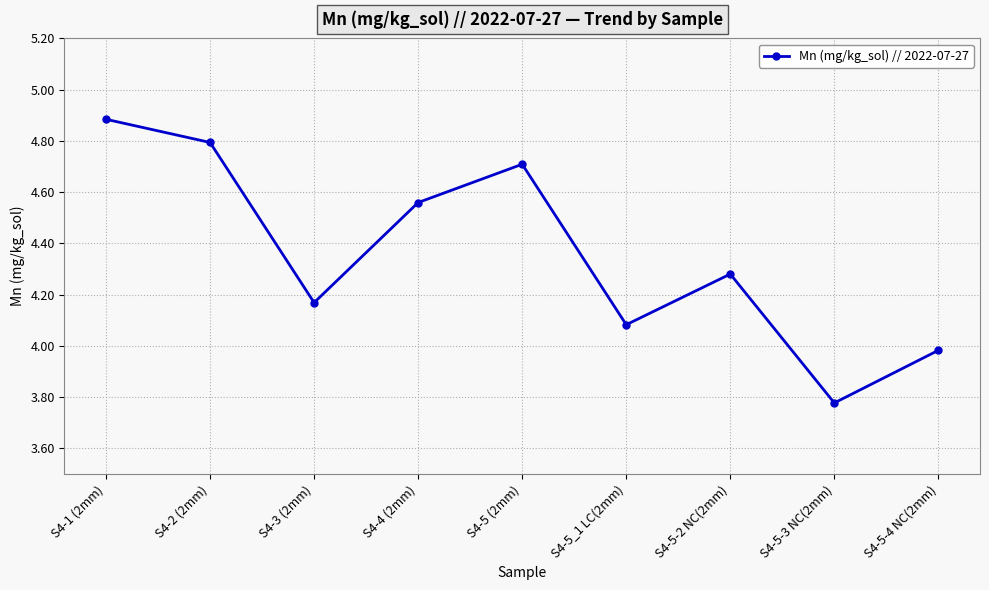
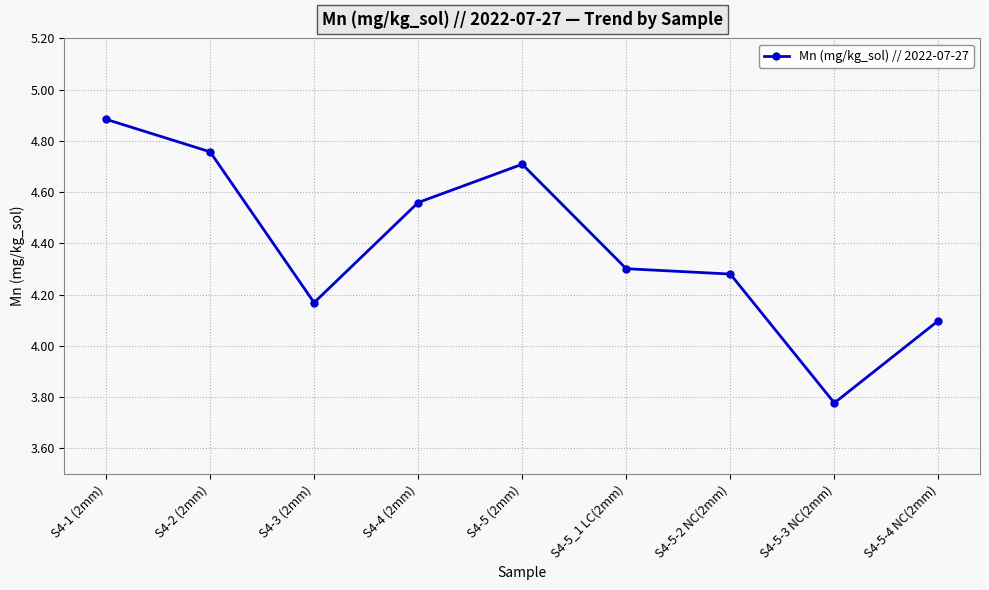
  {
    "S4-1 (2mm)": 4.88,
-   "S4-2 (2mm)": 4.79,
+   "S4-2 (2mm)": 4.76,
    "S4-3 (2mm)": 4.17,
    "S4-4 (2mm)": 4.56,
    "S4-5 (2mm)": 4.71,
-   "S4-5_1 LC(2mm)": 4.08,
+   "S4-5_1 LC(2mm)": 4.30,
    "S4-5-2 NC(2mm)": 4.28,
    "S4-5-3 NC(2mm)": 3.78,
-   "S4-5-4 NC(2mm)": 3.98
+   "S4-5-4 NC(2mm)": 4.10
  }
